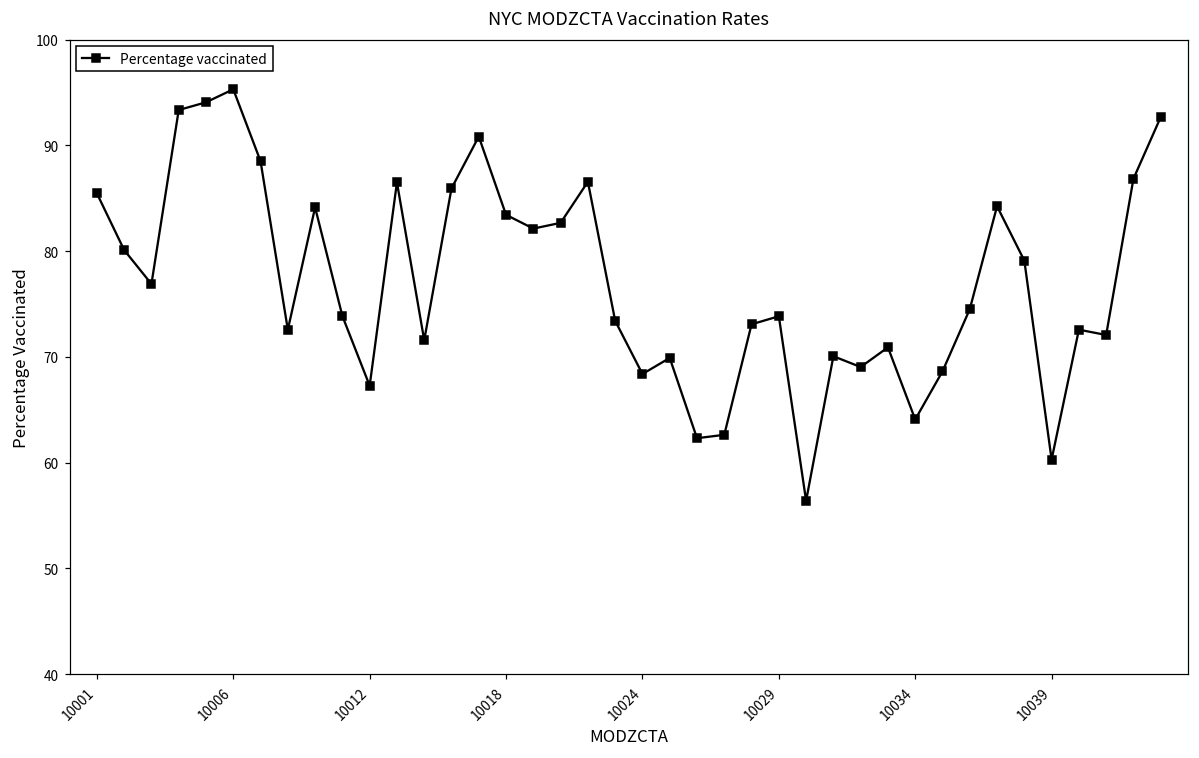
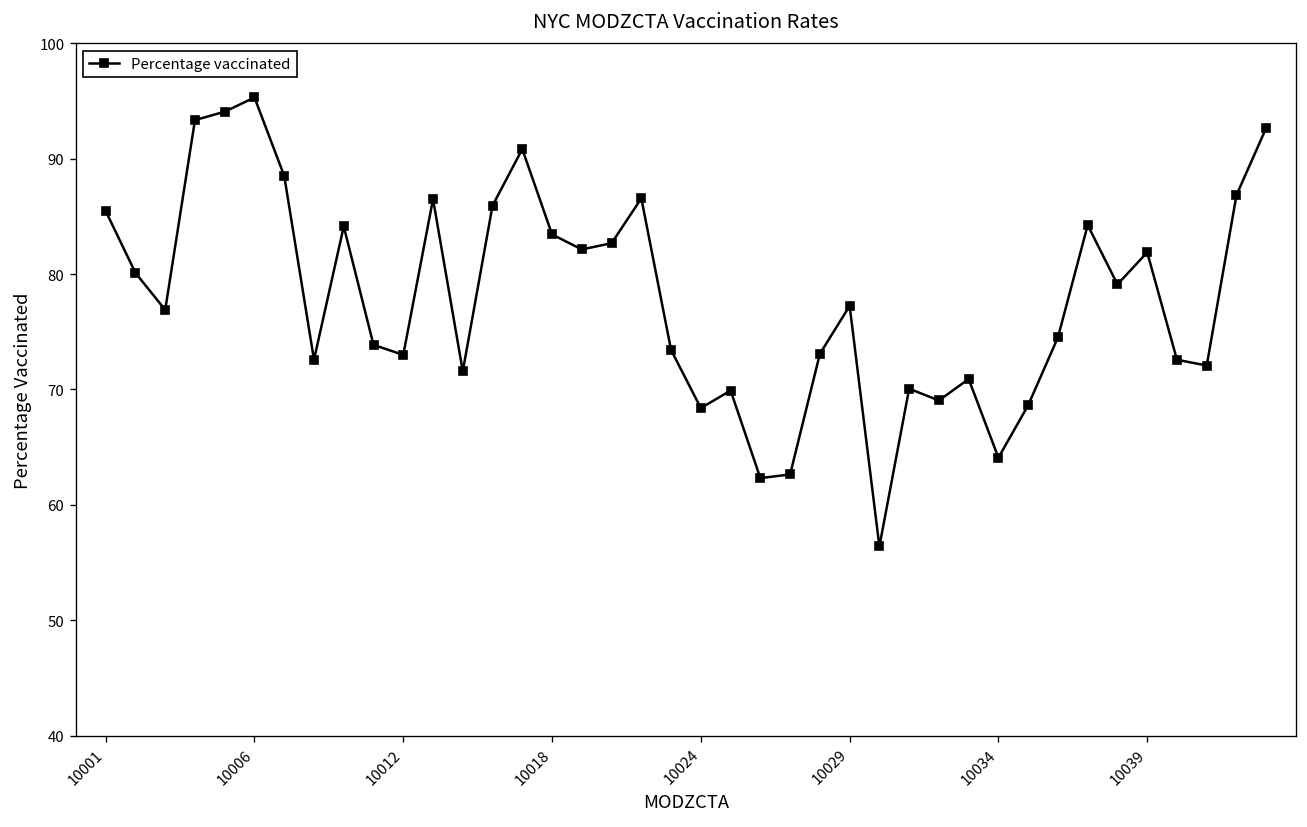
  {
    "10001": 85,
    "10006": 95,
-   "10012": 67,
+   "10012": 73,
    "10018": 83,
    "10024": 68,
-   "10029": 74,
+   "10029": 77,
    "10034": 64,
-   "10039": 60
+   "10039": 82
  }
